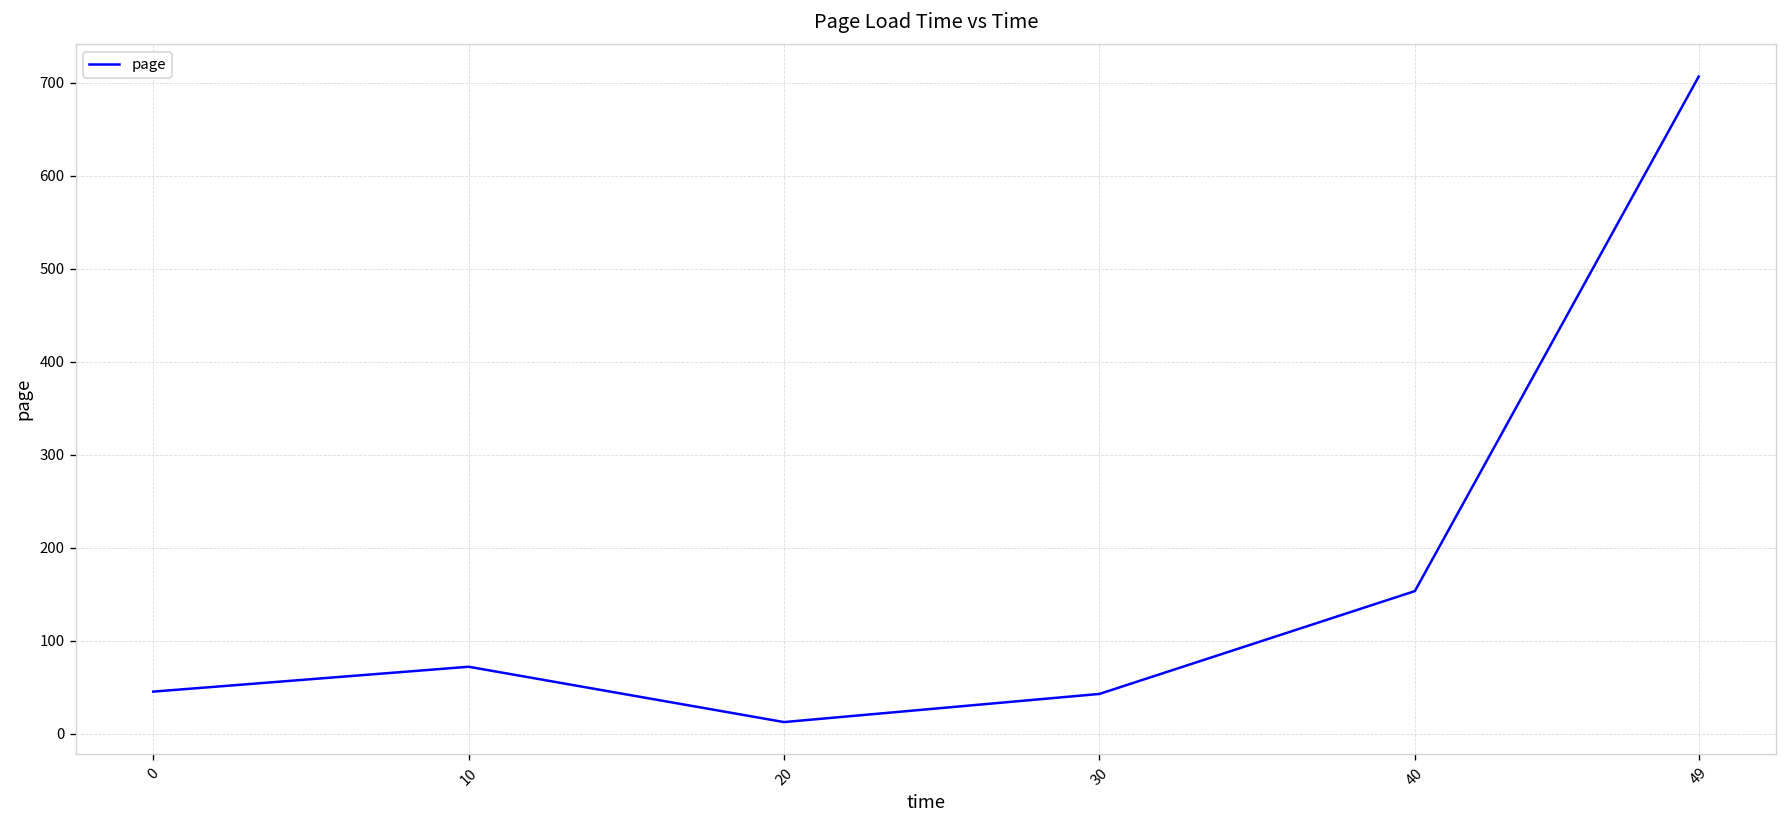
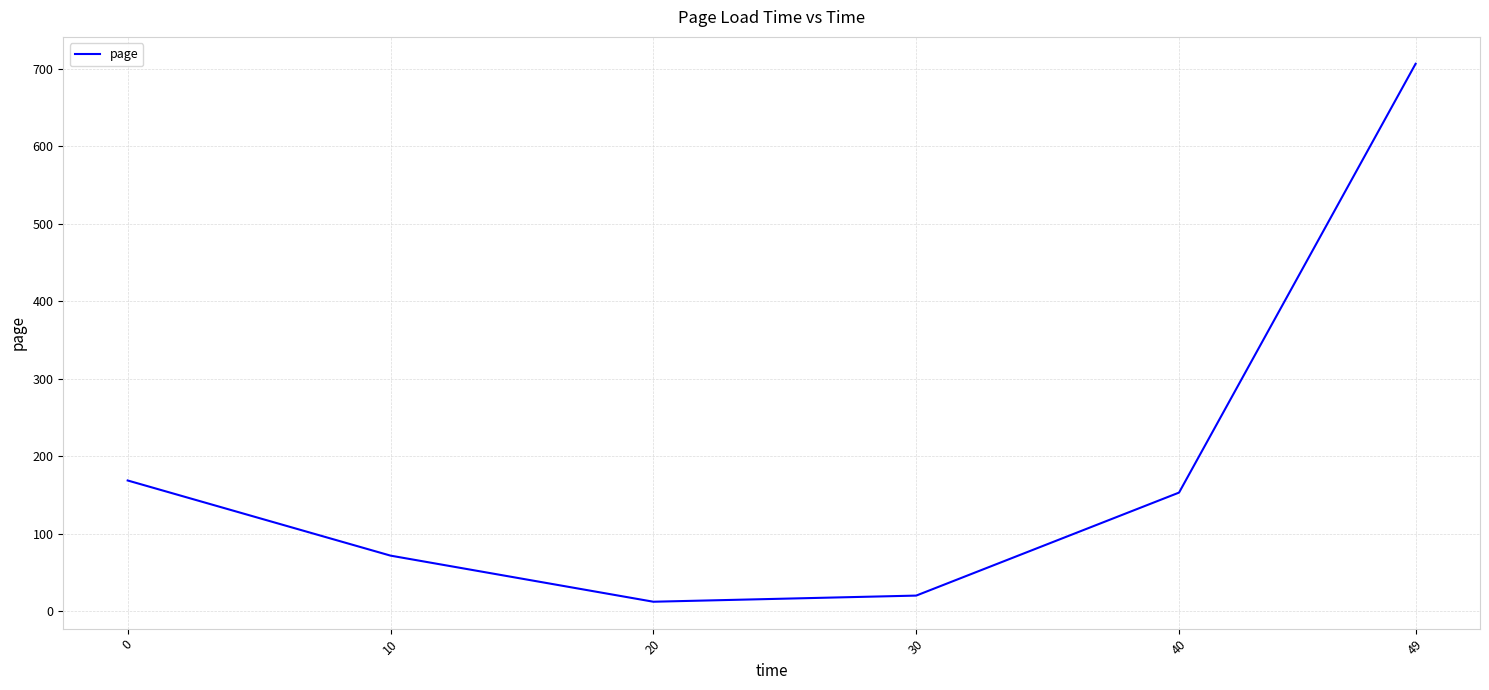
  {
-   "0": 50,
+   "0": 170,
    "10": 70,
    "20": 10,
-   "30": 40,
+   "30": 20,
    "40": 150,
    "49": 710
  }
